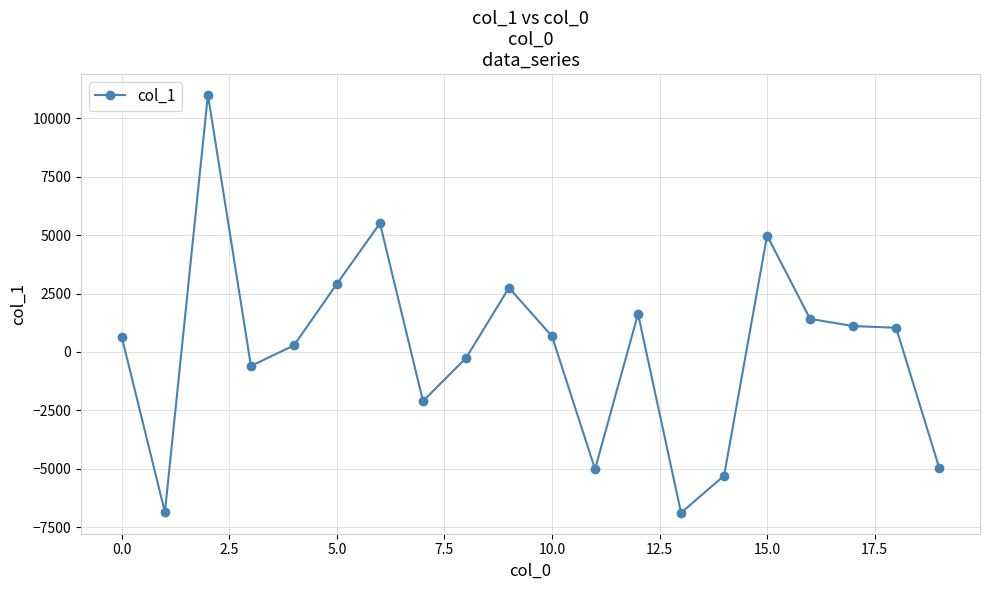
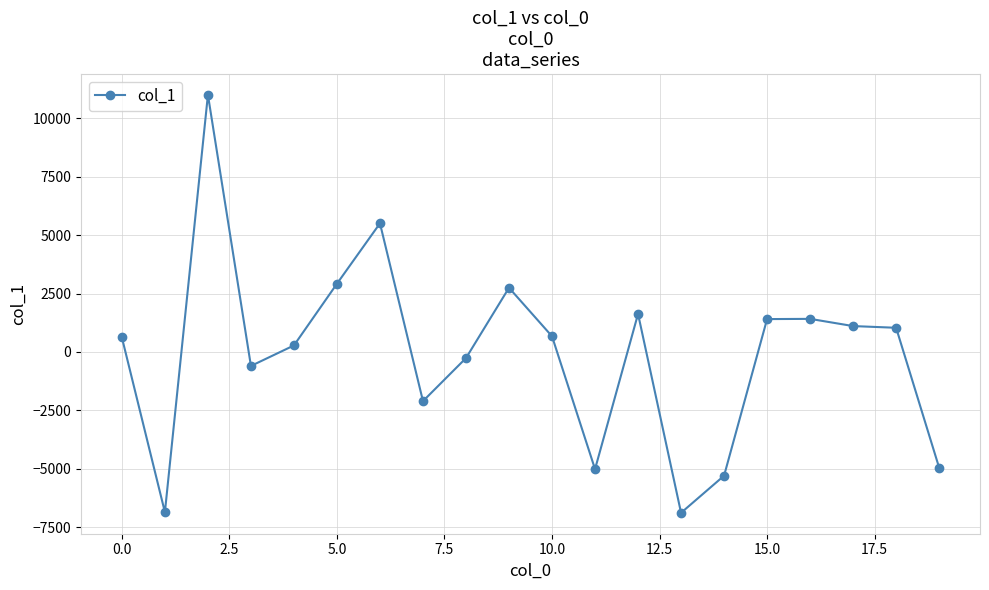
  {
    "0.0": 600,
    "5.0": 2900,
    "10.0": 700,
-   "15.0": 5000
+   "15.0": 1400
  }
